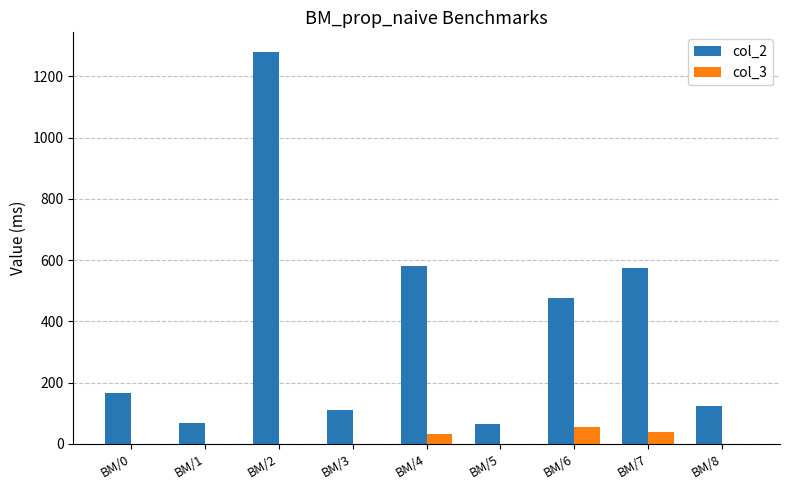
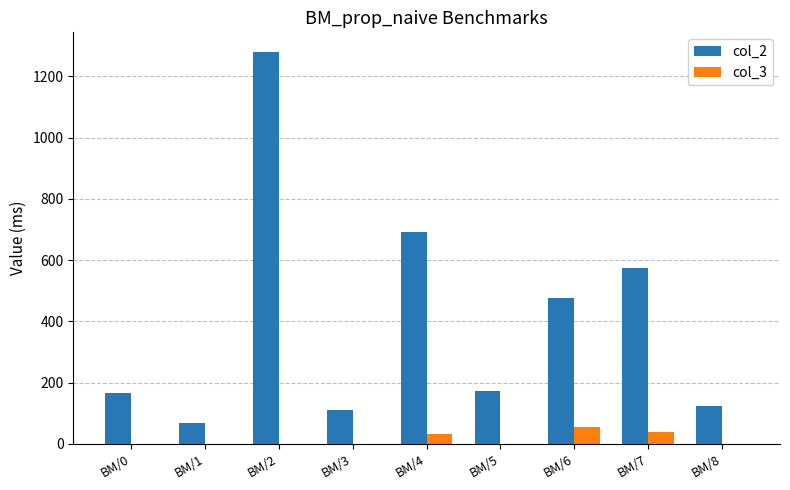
  {
    "col_2": {
      "BM/0": 170,
      "BM/1": 70,
      "BM/2": 1280,
      "BM/3": 110,
-     "BM/4": 580,
-     "BM/5": 60,
+     "BM/4": 690,
+     "BM/5": 170,
      "BM/6": 480,
      "BM/7": 570,
      "BM/8": 120
    },
    "col_3": {
      "BM/4": 30,
      "BM/6": 60,
      "BM/7": 40
    }
  }
